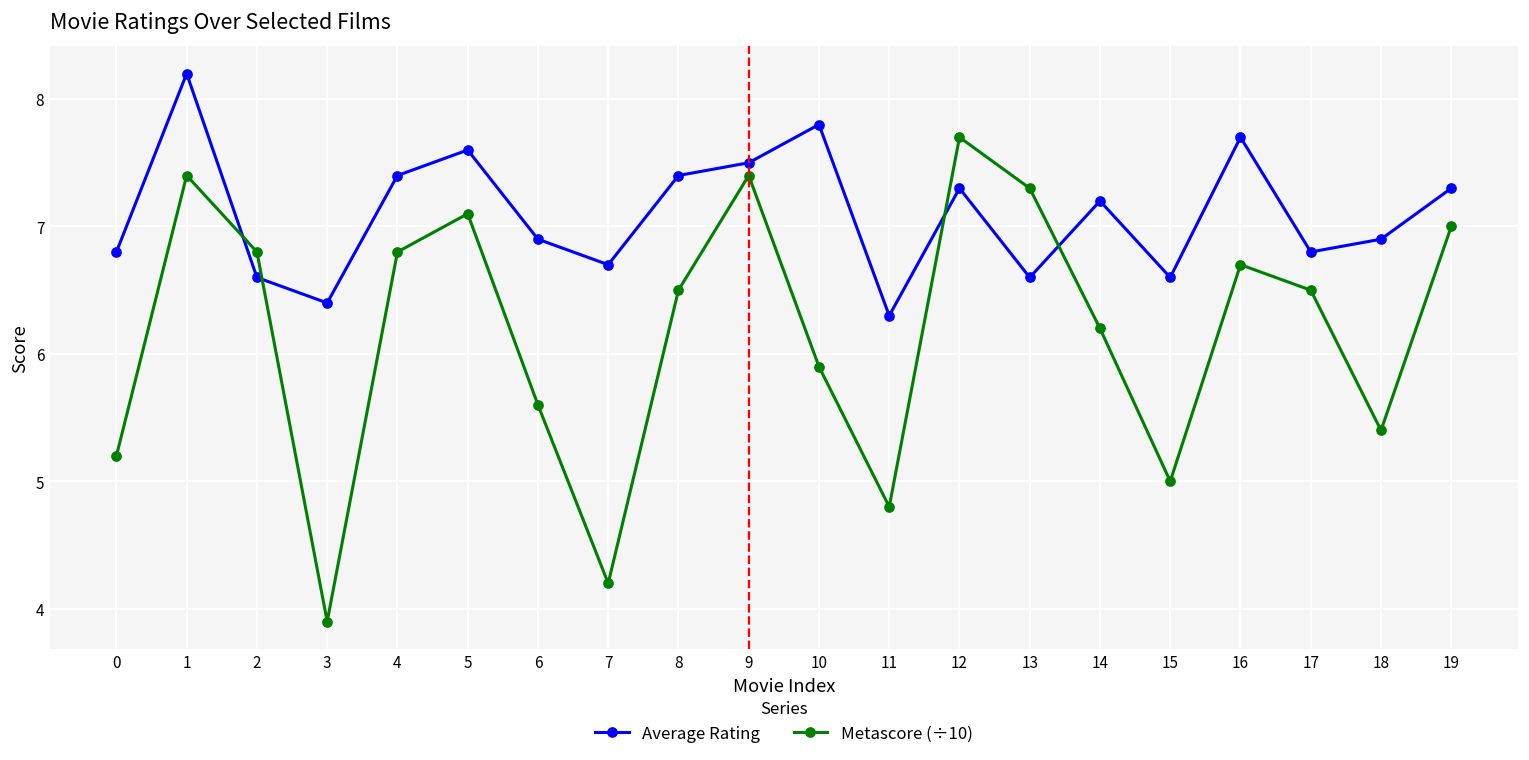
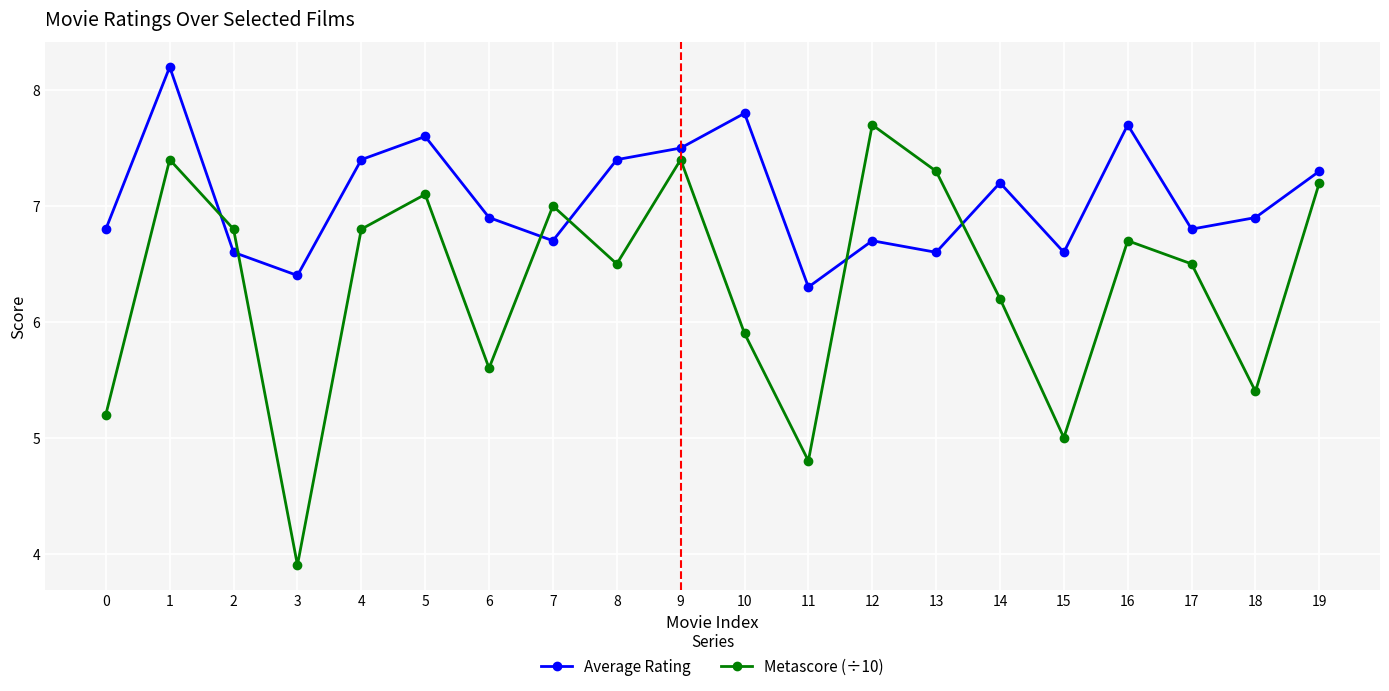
  {
    "Average Rating": {
      "0": 6.8,
      "1": 8.2,
      "2": 6.6,
      "3": 6.4,
      "4": 7.4,
      "5": 7.6,
      "6": 6.9,
      "7": 6.7,
      "8": 7.4,
      "9": 7.5,
      "10": 7.8,
      "11": 6.3,
-     "12": 7.3,
+     "12": 6.7,
      "13": 6.6,
      "14": 7.2,
      "15": 6.6,
      "16": 7.7,
      "17": 6.8,
      "18": 6.9,
      "19": 7.3
    },
    "Metascore (÷10)": {
      "0": 5.20,
      "1": 7.40,
      "2": 6.80,
      "3": 3.90,
      "4": 6.80,
      "5": 7.10,
      "6": 5.60,
-     "7": 4.20,
+     "7": 7.00,
      "8": 6.50,
      "9": 7.40,
      "10": 5.90,
      "11": 4.80,
      "12": 7.70,
      "13": 7.30,
      "14": 6.20,
      "15": 5.00,
      "16": 6.70,
      "17": 6.50,
      "18": 5.40,
-     "19": 7.00
+     "19": 7.20
    }
  }
